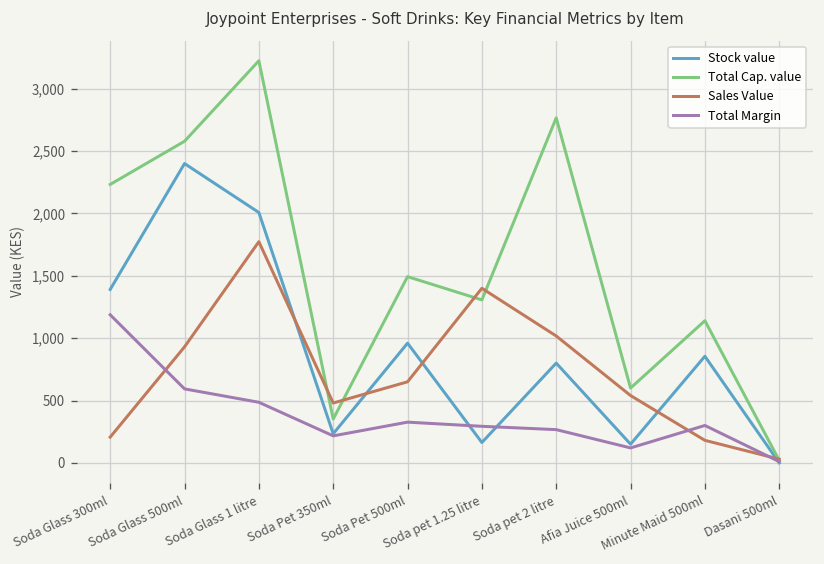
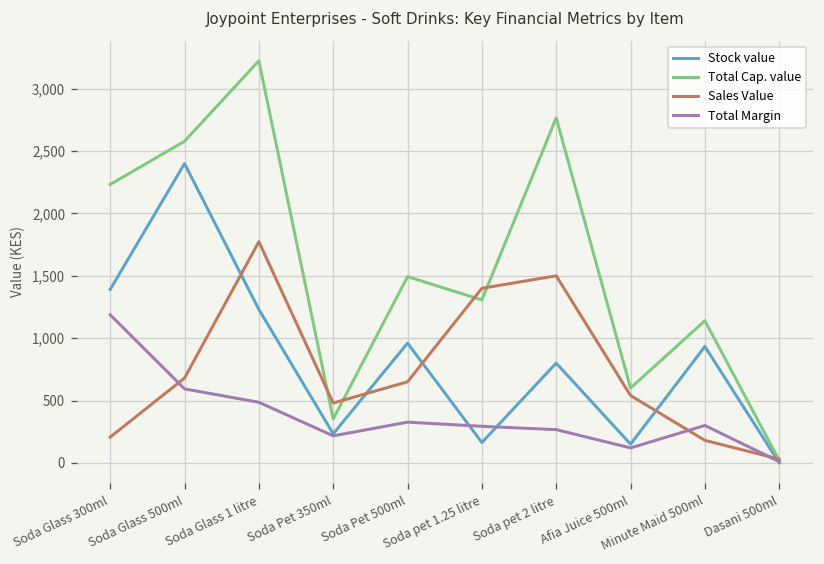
  {
    "Stock value": {
      "Soda Glass 300ml": "1,390",
      "Soda Glass 500ml": "2,400",
-     "Soda Glass 1 litre": "2,010",
+     "Soda Glass 1 litre": "1,230",
      "Soda Pet 500ml": "960",
      "Soda pet 1.25 litre": "160",
      "Soda pet 2 litre": "800",
      "Afia Juice 500ml": "150",
-     "Minute Maid 500ml": "860"
+     "Minute Maid 500ml": "930"
    },
    "Total Cap. value": {
      "Soda Glass 300ml": "2,230",
      "Soda Glass 500ml": "2,580",
      "Soda Glass 1 litre": "3,220",
      "Soda Pet 350ml": "350",
      "Soda Pet 500ml": "1,490",
      "Soda pet 1.25 litre": "1,310",
      "Soda pet 2 litre": "2,770",
      "Afia Juice 500ml": "600",
      "Minute Maid 500ml": "1,140"
    },
    "Sales Value": {
      "Soda Glass 300ml": "210",
-     "Soda Glass 500ml": "930",
+     "Soda Glass 500ml": "680",
      "Soda Glass 1 litre": "1,770",
      "Soda Pet 350ml": "480",
      "Soda Pet 500ml": "650",
      "Soda pet 1.25 litre": "1,400",
-     "Soda pet 2 litre": "1,020",
+     "Soda pet 2 litre": "1,500",
      "Afia Juice 500ml": "540",
      "Minute Maid 500ml": "180"
    },
    "Total Margin": {
      "Soda Glass 300ml": "1,190",
      "Soda Glass 500ml": "590",
      "Soda Glass 1 litre": "490",
      "Soda Pet 500ml": "330",
      "Soda pet 1.25 litre": "290",
      "Soda pet 2 litre": "270",
      "Afia Juice 500ml": "120",
      "Minute Maid 500ml": "300"
    }
  }
